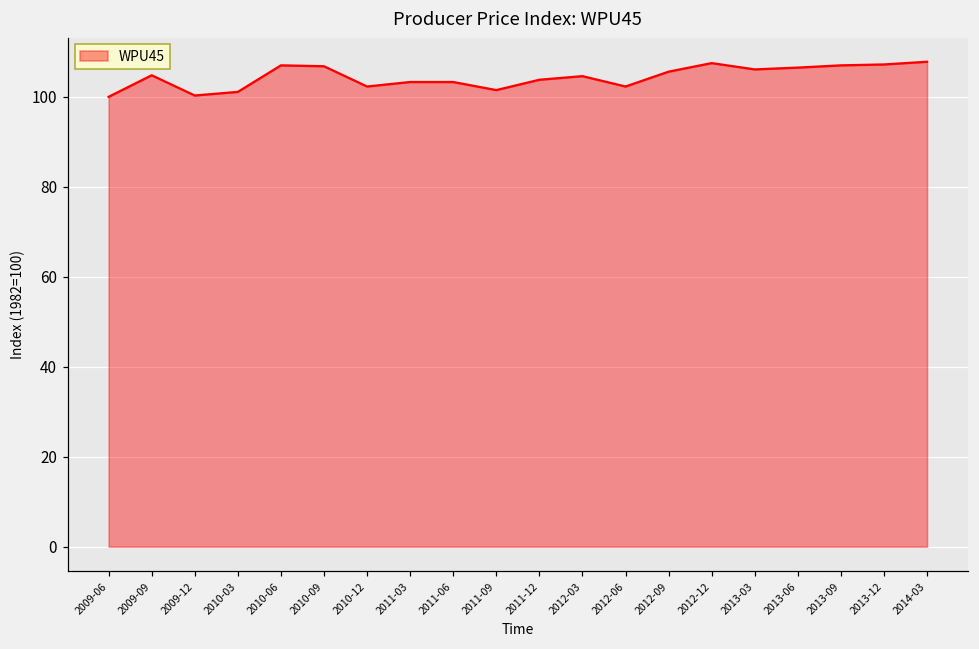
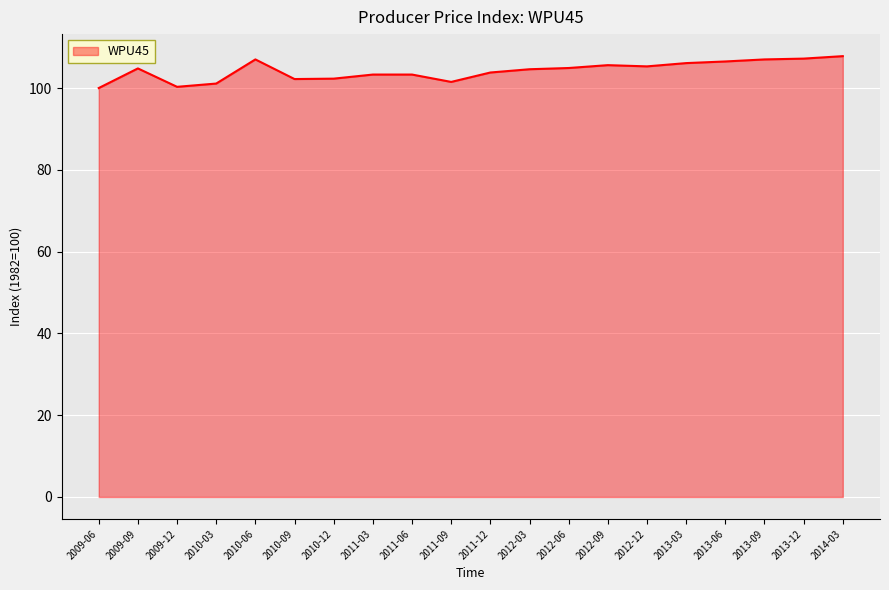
  {
    "2009-06": 100,
    "2009-09": 105,
    "2009-12": 100,
    "2010-03": 101,
    "2010-06": 107,
-   "2010-09": 107,
+   "2010-09": 102,
    "2010-12": 102,
    "2011-03": 103,
    "2011-06": 103,
    "2011-09": 102,
    "2011-12": 104,
    "2012-03": 105,
-   "2012-06": 102,
+   "2012-06": 105,
    "2012-09": 106,
-   "2012-12": 108,
+   "2012-12": 105,
    "2013-03": 106,
    "2013-06": 107,
    "2013-09": 107,
    "2013-12": 107,
    "2014-03": 108
  }
